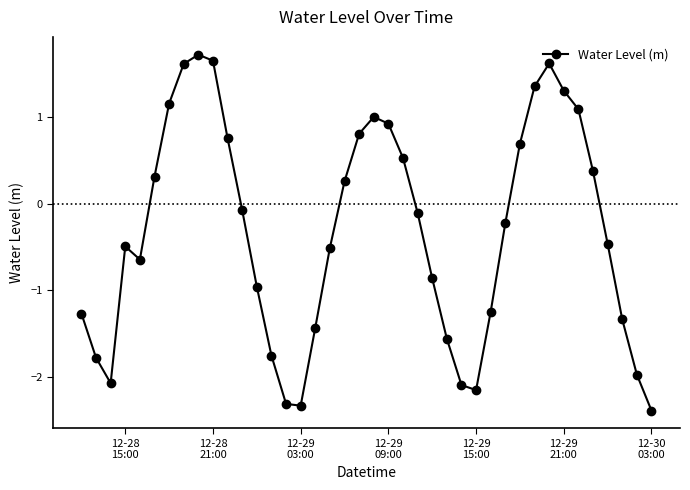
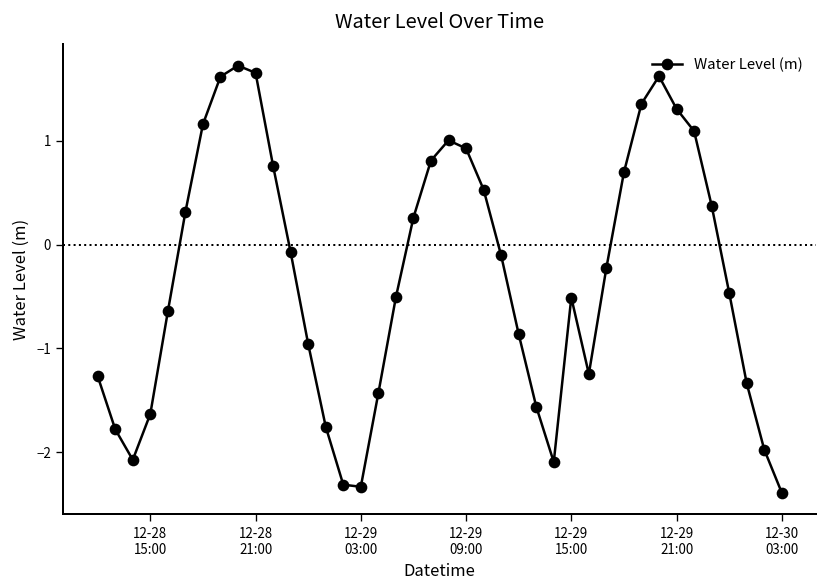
  {
-   "12-28 15:00": -0.5,
+   "12-28 15:00": -1.6,
    "12-28 21:00": 1.7,
    "12-29 03:00": -2.3,
    "12-29 09:00": 0.9,
-   "12-29 15:00": -2.2,
+   "12-29 15:00": -0.5,
    "12-29 21:00": 1.3,
    "12-30 03:00": -2.4
  }
